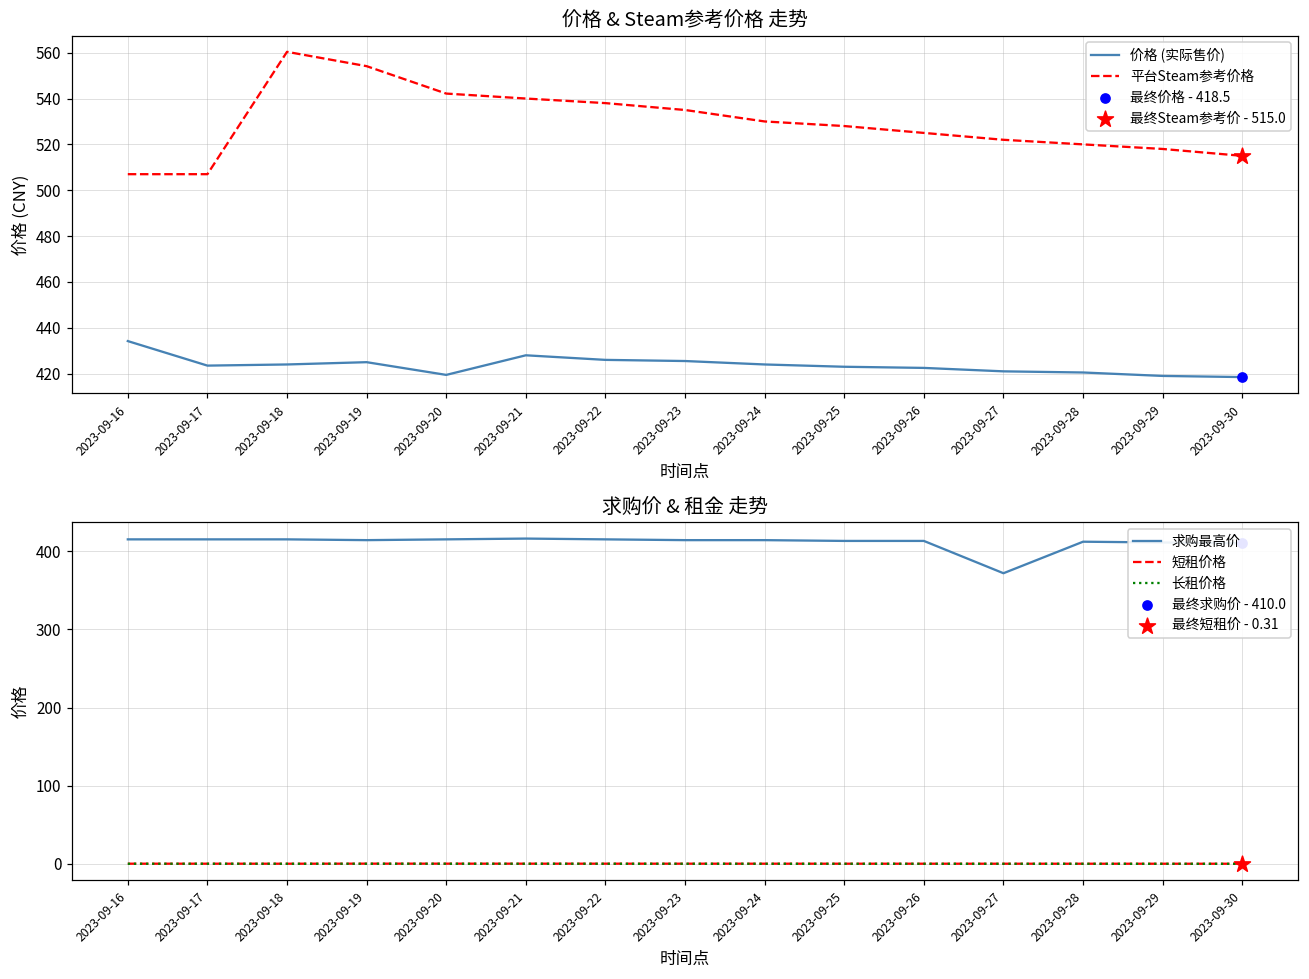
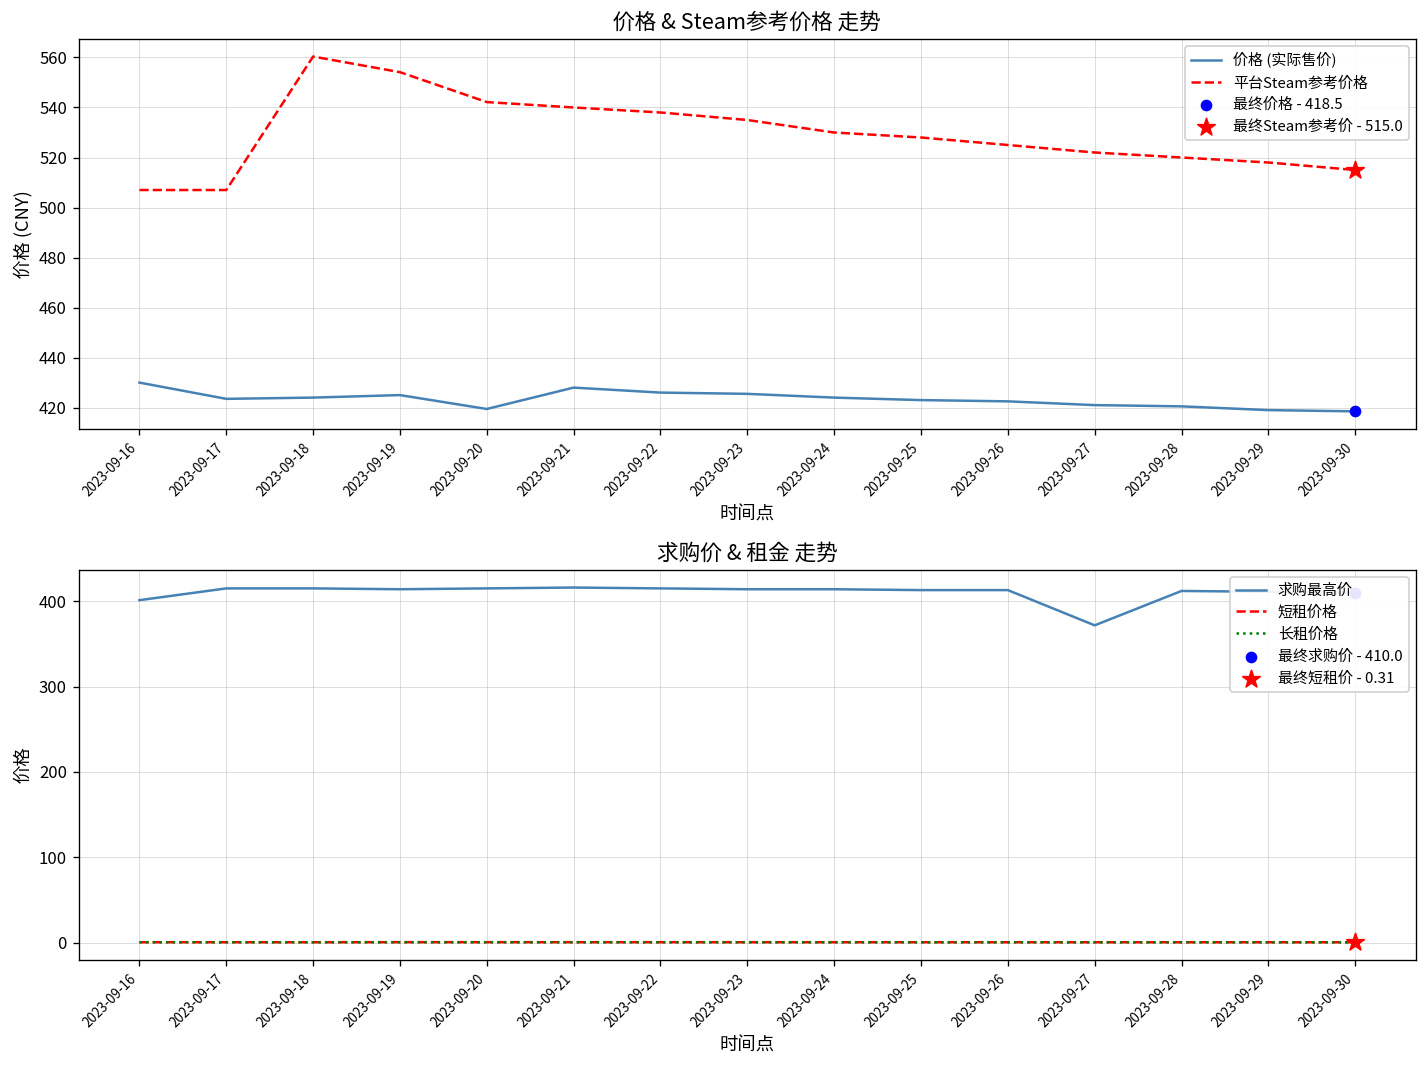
  {
    "价格 & Steam参考价格 走势": {
      "价格 (实际售价)": {
-       "2023-09-16": 434,
+       "2023-09-16": 430,
        "2023-09-17": 424,
        "2023-09-18": 424,
        "2023-09-19": 425,
        "2023-09-20": 419,
        "2023-09-21": 428,
        "2023-09-22": 426,
        "2023-09-23": 426,
        "2023-09-24": 424,
        "2023-09-25": 423,
        "2023-09-26": 423,
        "2023-09-27": 421,
        "2023-09-28": 421,
        "2023-09-29": 419
      }
    },
    "求购价 & 租金 走势": {
      "求购最高价": {
-       "2023-09-16": 420,
+       "2023-09-16": 400,
        "2023-09-17": 420,
        "2023-09-18": 420,
        "2023-09-19": 410,
        "2023-09-20": 420,
        "2023-09-21": 420,
        "2023-09-22": 420,
        "2023-09-23": 410,
        "2023-09-24": 410,
        "2023-09-25": 410,
        "2023-09-26": 410,
        "2023-09-27": 370,
        "2023-09-28": 410
      },
      "长租价格": {
        "2023-09-16": 0,
        "2023-09-17": 0,
        "2023-09-18": 0,
        "2023-09-19": 0,
        "2023-09-20": 0,
        "2023-09-21": 0,
        "2023-09-22": 0,
        "2023-09-23": 0,
        "2023-09-24": 0,
        "2023-09-25": 0,
        "2023-09-26": 0,
        "2023-09-27": 0,
        "2023-09-28": 0,
        "2023-09-29": 0
      }
    }
  }
